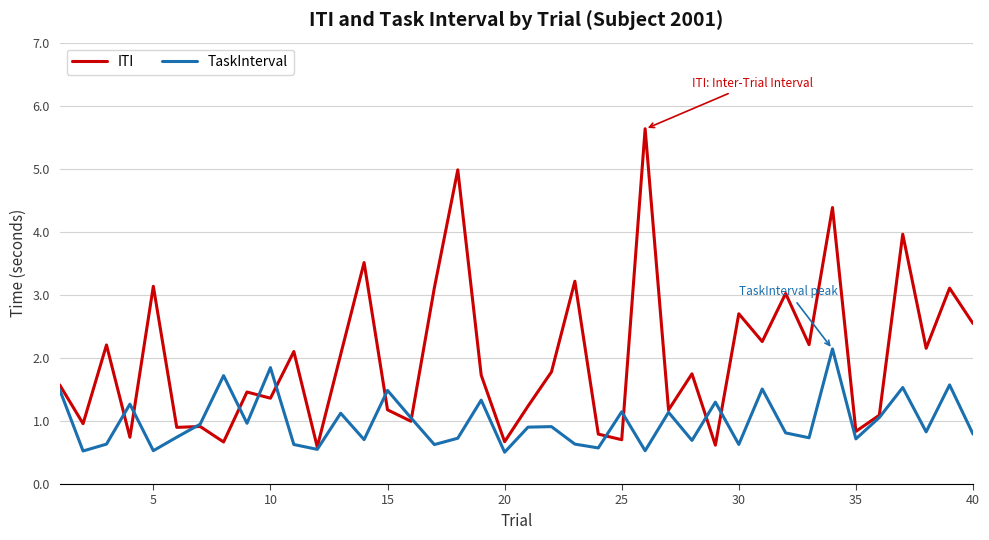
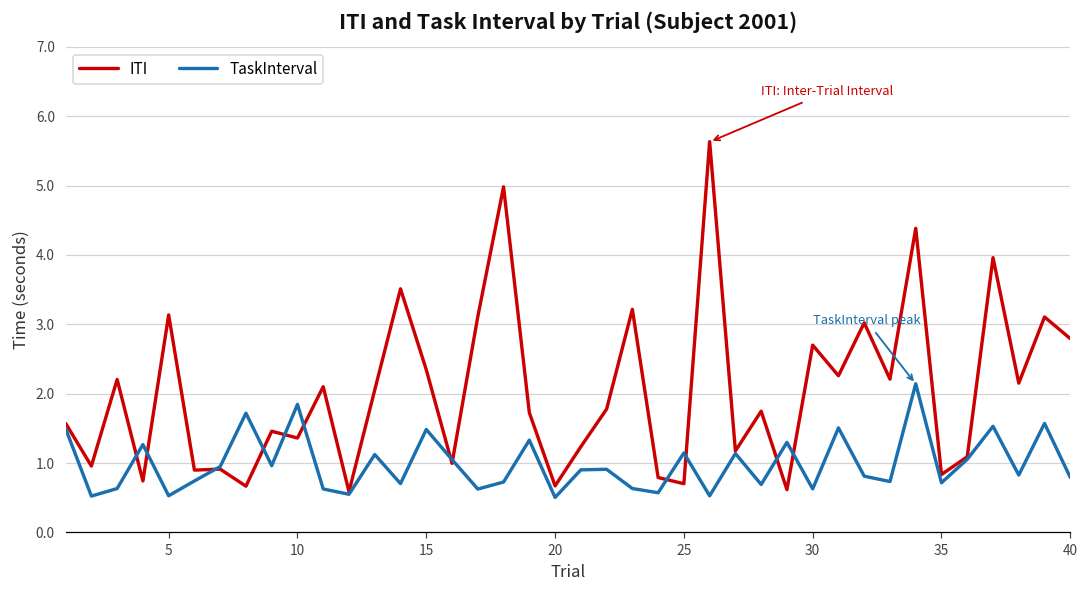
  {
    "ITI": {
      "5": 3.1,
      "10": 1.4,
-     "15": 1.2,
+     "15": 2.3,
      "20": 0.7,
      "25": 0.7,
      "30": 2.7,
      "35": 0.8,
-     "40": 2.5
+     "40": 2.8
    },
    "TaskInterval": {
      "5": 0.5,
      "10": 1.8,
      "15": 1.5,
      "20": 0.5,
      "25": 1.1,
      "30": 0.6,
      "35": 0.7,
      "40": 0.8
    }
  }
